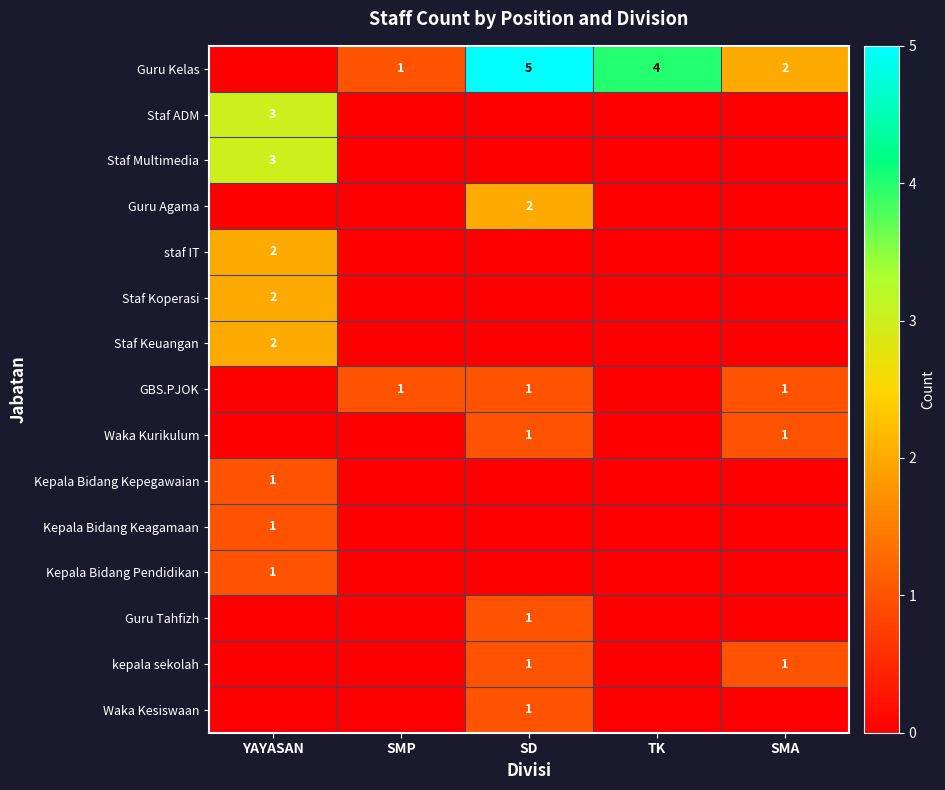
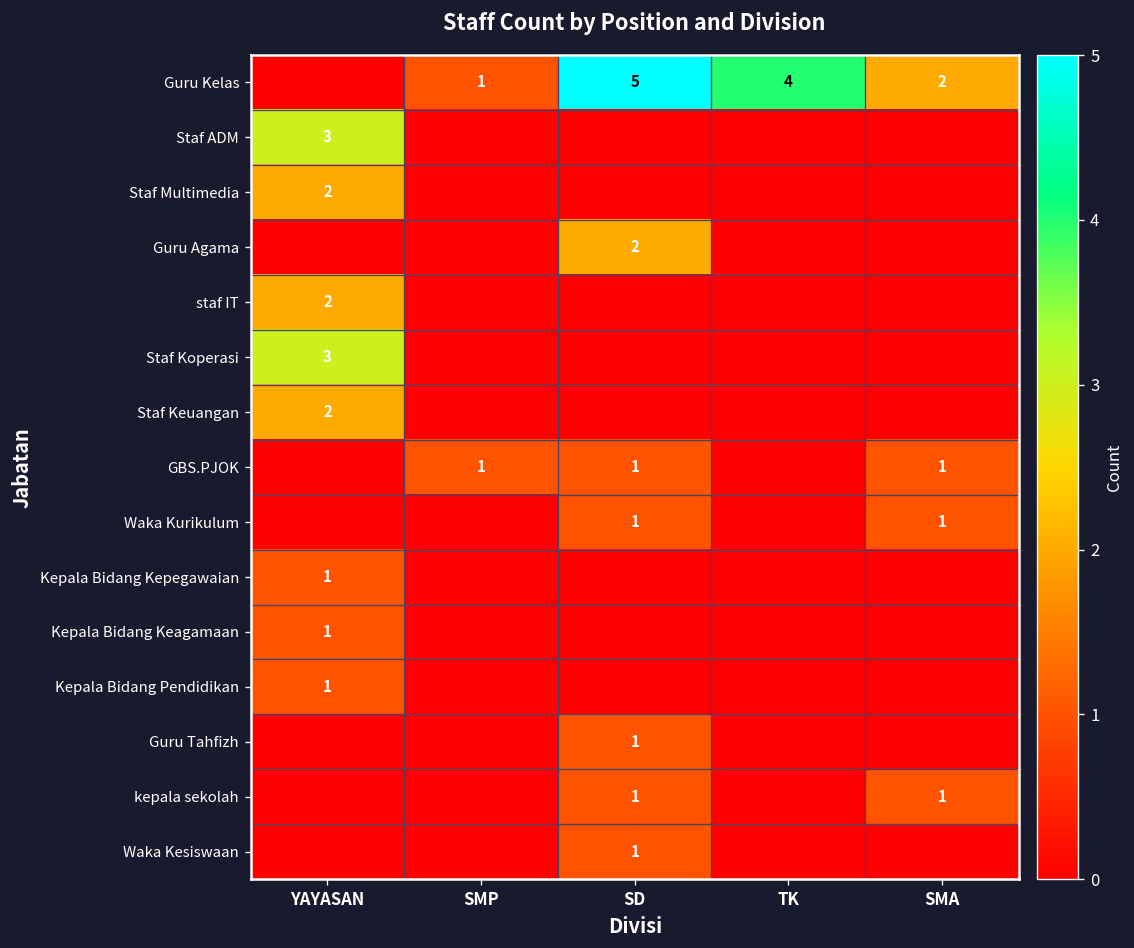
  {
    "Guru Kelas": {
      "SMP": 1,
      "SD": 5,
      "TK": 4,
      "SMA": 2
    },
    "Staf ADM": {
      "YAYASAN": 3
    },
    "Staf Multimedia": {
-     "YAYASAN": 3
+     "YAYASAN": 2
    },
    "Guru Agama": {
      "SD": 2
    },
    "staf IT": {
      "YAYASAN": 2
    },
    "Staf Koperasi": {
-     "YAYASAN": 2
+     "YAYASAN": 3
    },
    "Staf Keuangan": {
      "YAYASAN": 2
    },
    "GBS.PJOK": {
      "SMP": 1,
      "SD": 1,
      "SMA": 1
    },
    "Waka Kurikulum": {
      "SD": 1,
      "SMA": 1
    },
    "Kepala Bidang Kepegawaian": {
      "YAYASAN": 1
    },
    "Kepala Bidang Keagamaan": {
      "YAYASAN": 1
    },
    "Kepala Bidang Pendidikan": {
      "YAYASAN": 1
    },
    "Guru Tahfizh": {
      "SD": 1
    },
    "kepala sekolah": {
      "SD": 1,
      "SMA": 1
    },
    "Waka Kesiswaan": {
      "SD": 1
    }
  }
